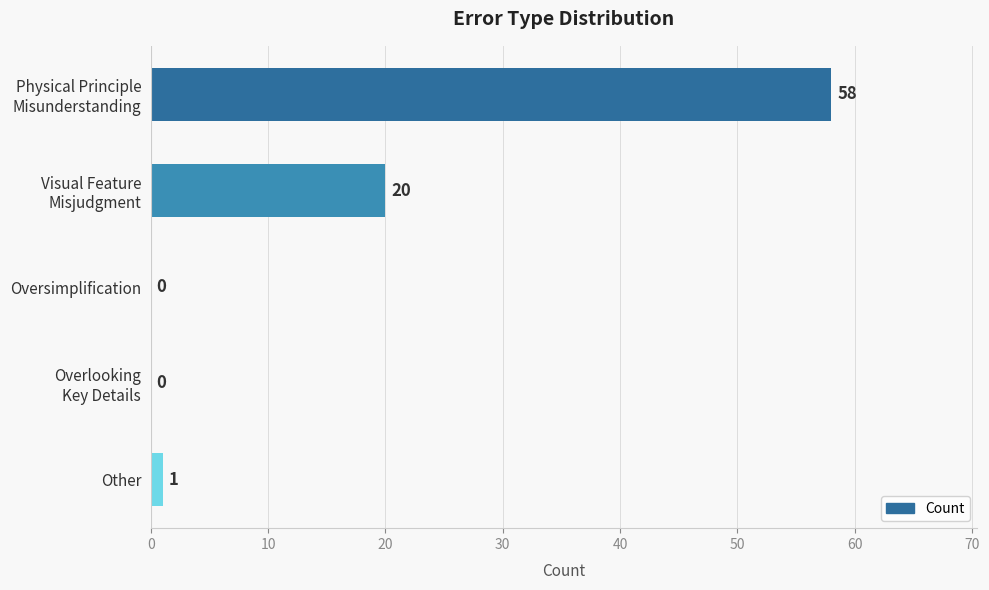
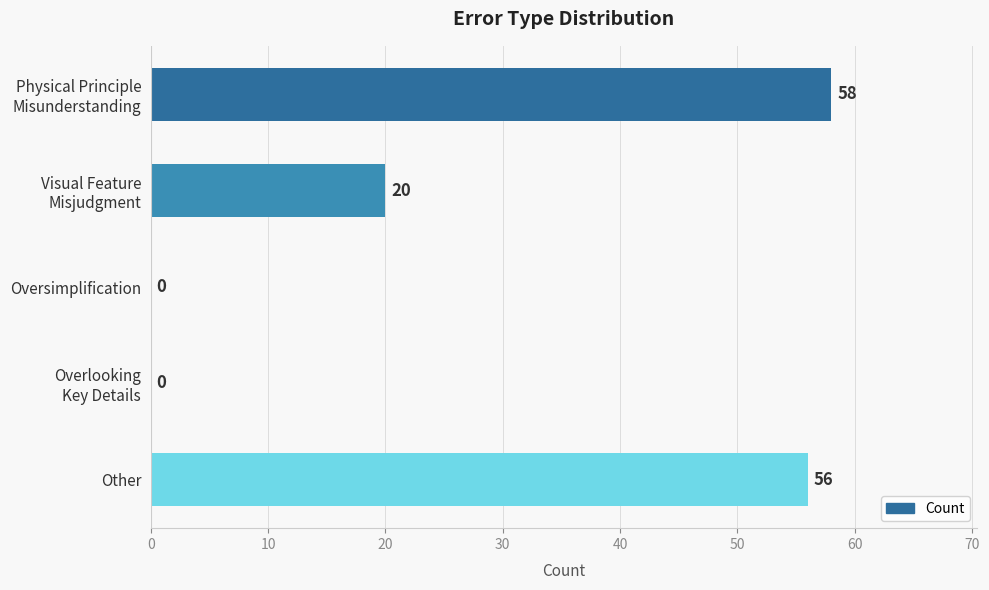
  {
    "Physical Principle Misunderstanding": 58,
    "Visual Feature Misjudgment": 20,
    "Oversimplification": 0,
    "Overlooking Key Details": 0,
-   "Other": 1
+   "Other": 56
  }
